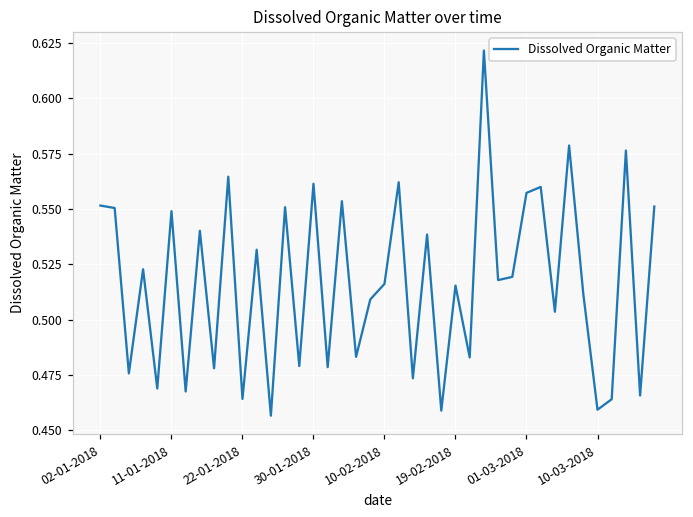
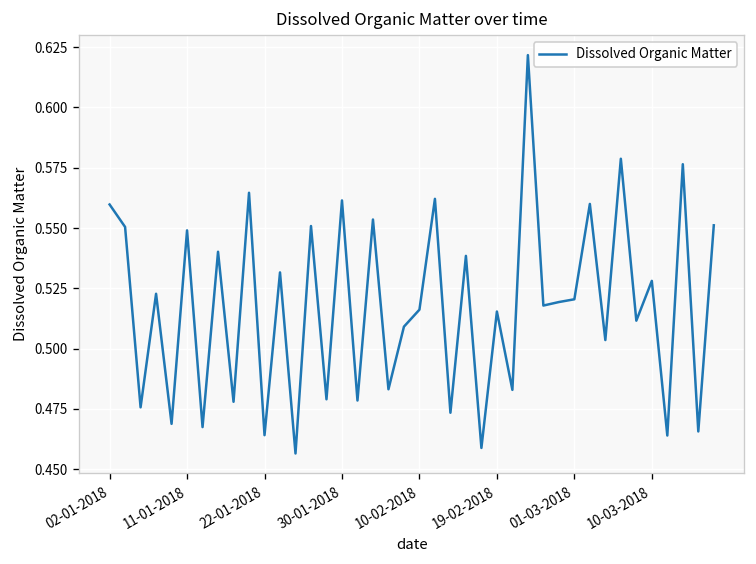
  {
-   "02-01-2018": 0.552,
+   "02-01-2018": 0.560,
    "11-01-2018": 0.549,
    "22-01-2018": 0.464,
    "30-01-2018": 0.561,
    "10-02-2018": 0.516,
    "19-02-2018": 0.515,
-   "01-03-2018": 0.557,
-   "10-03-2018": 0.459
+   "01-03-2018": 0.520,
+   "10-03-2018": 0.528
  }
